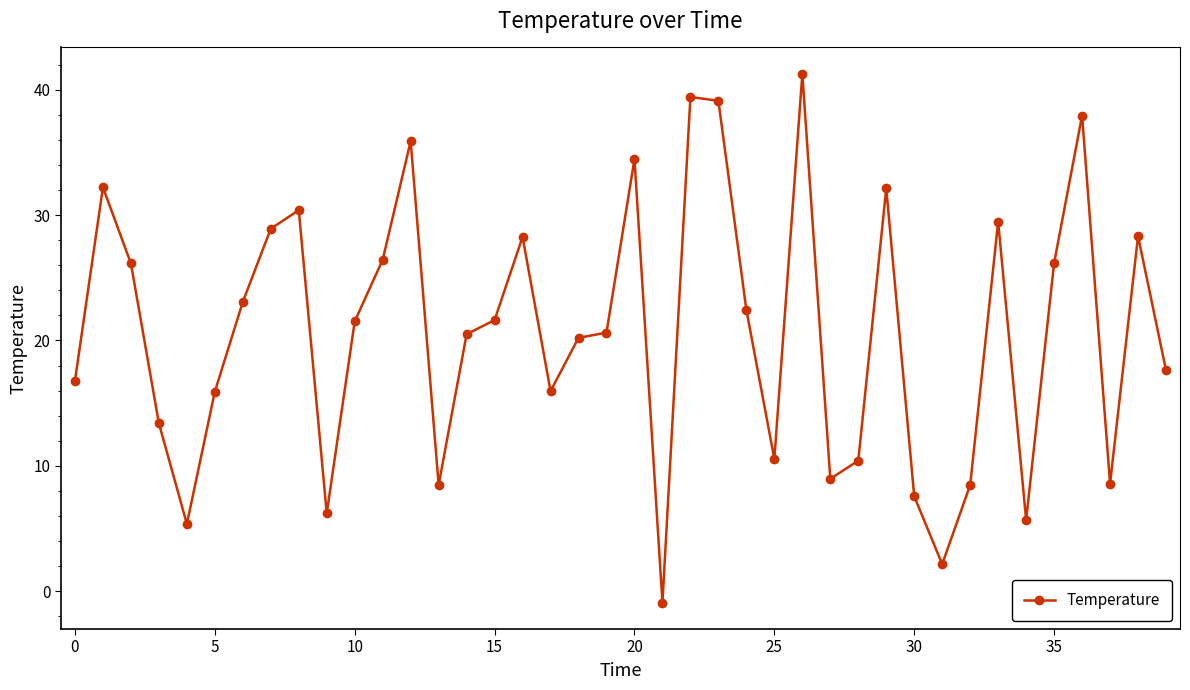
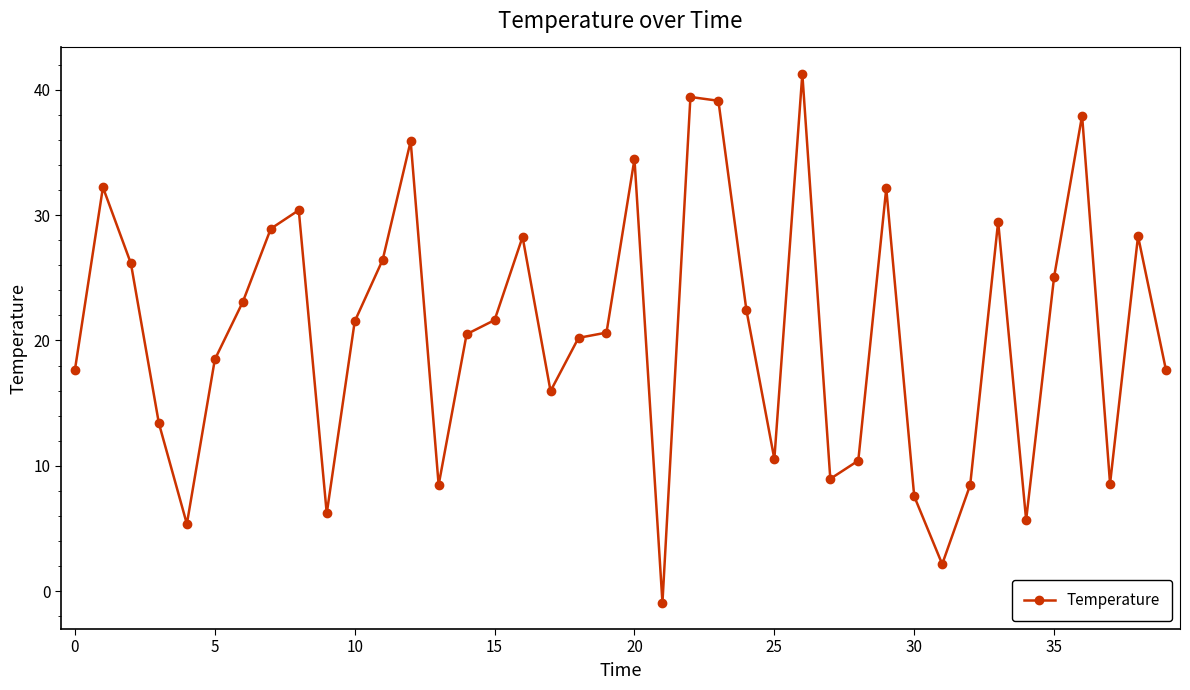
  {
-   "0": 16.8,
-   "5": 15.9,
+   "0": 17.7,
+   "5": 18.5,
    "10": 21.5,
    "15": 21.6,
    "20": 34.5,
    "25": 10.5,
    "30": 7.6,
-   "35": 26.2
+   "35": 25.1
  }
